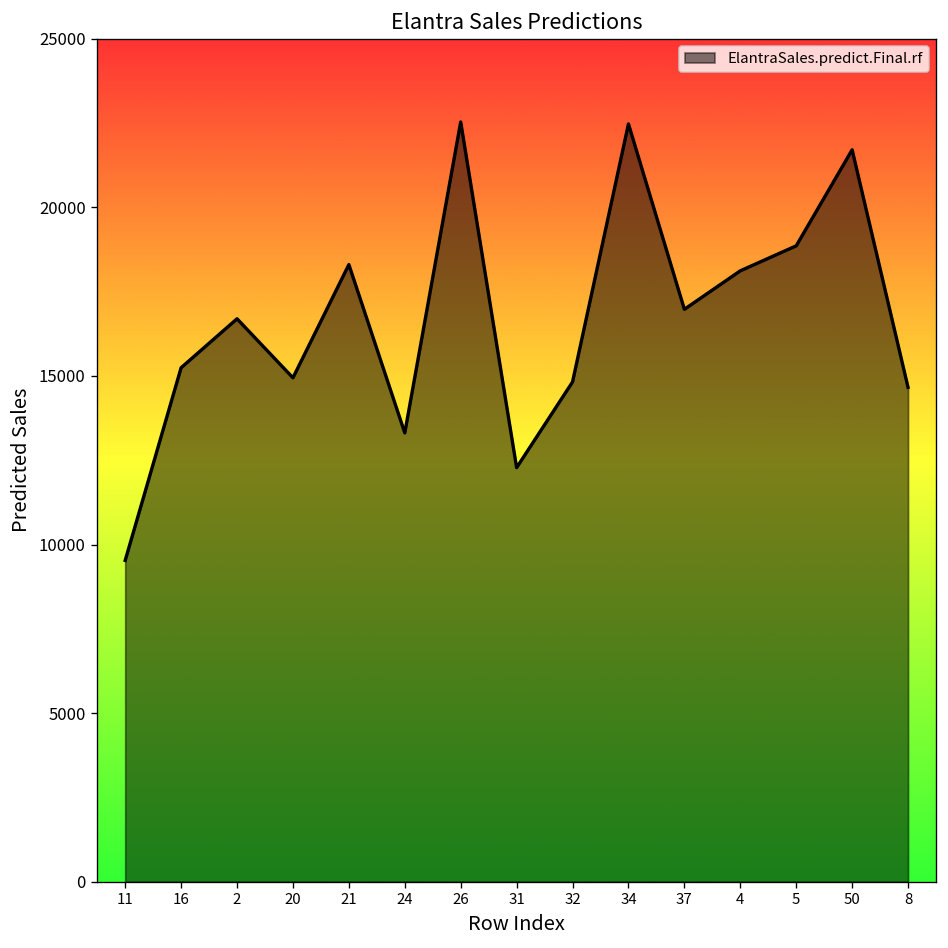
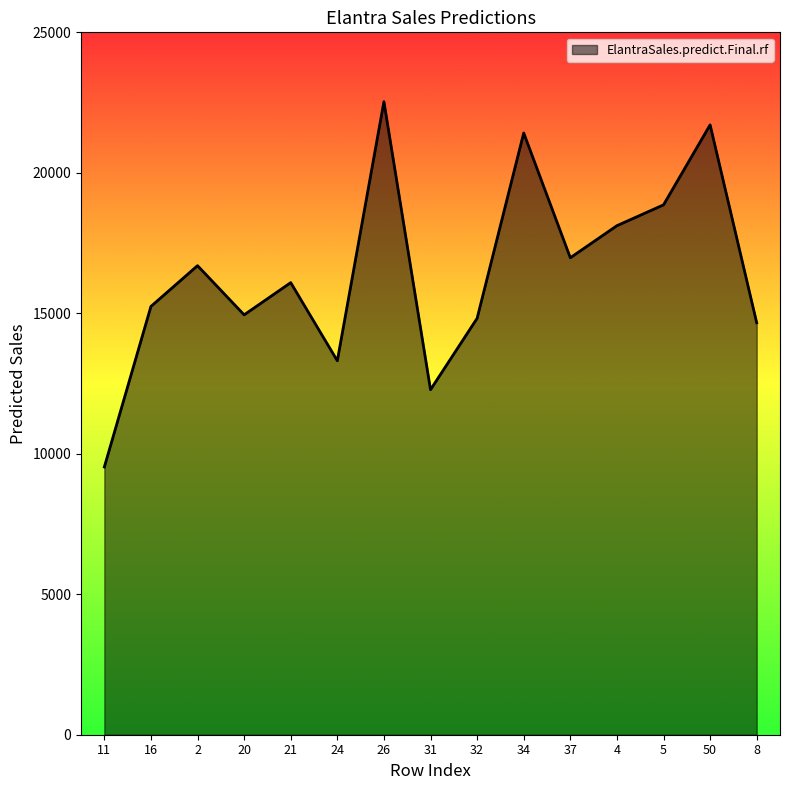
  {
    "11": 9500,
    "16": 15200,
    "2": 16700,
    "20": 14900,
-   "21": 18300,
+   "21": 16100,
    "24": 13300,
    "26": 22500,
    "31": 12300,
    "32": 14800,
-   "34": 22500,
+   "34": 21400,
    "37": 17000,
    "4": 18100,
    "5": 18900,
    "50": 21700,
    "8": 14700
  }
